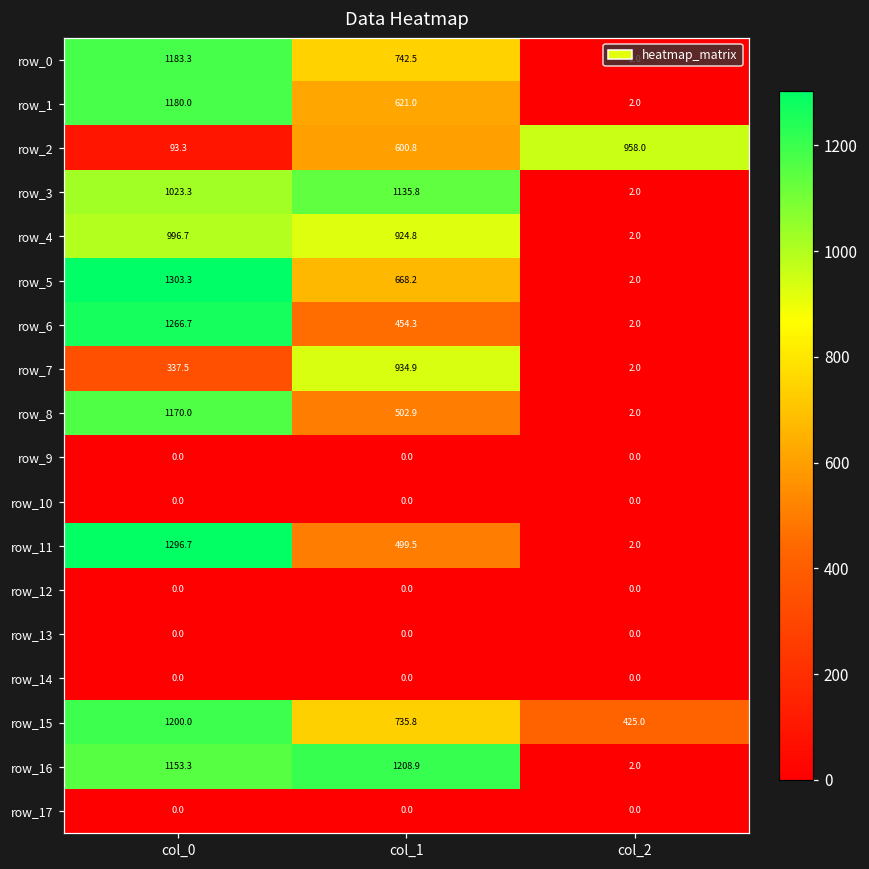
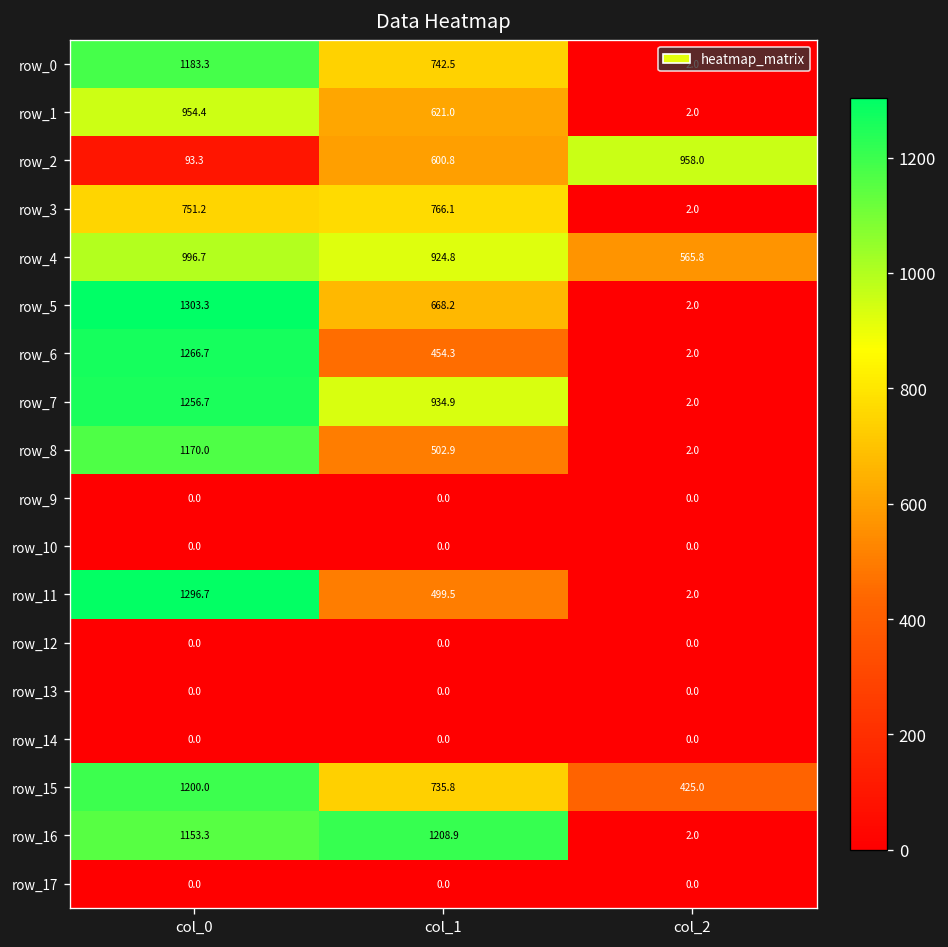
  {
    "row_0": {
      "col_0": 1183.3,
      "col_1": 742.5
    },
    "row_1": {
-     "col_0": 1180.0,
+     "col_0": 954.4,
      "col_1": 621.0,
      "col_2": 2.0
    },
    "row_2": {
      "col_0": 93.3,
      "col_1": 600.8,
      "col_2": 958.0
    },
    "row_3": {
-     "col_0": 1023.3,
-     "col_1": 1135.8,
+     "col_0": 751.2,
+     "col_1": 766.1,
      "col_2": 2.0
    },
    "row_4": {
      "col_0": 996.7,
      "col_1": 924.8,
-     "col_2": 2.0
+     "col_2": 565.8
    },
    "row_5": {
      "col_0": 1303.3,
      "col_1": 668.2,
      "col_2": 2.0
    },
    "row_6": {
      "col_0": 1266.7,
      "col_1": 454.3,
      "col_2": 2.0
    },
    "row_7": {
-     "col_0": 337.5,
+     "col_0": 1256.7,
      "col_1": 934.9,
      "col_2": 2.0
    },
    "row_8": {
      "col_0": 1170.0,
      "col_1": 502.9,
      "col_2": 2.0
    },
    "row_9": {
      "col_0": 0.0,
      "col_1": 0.0,
      "col_2": 0.0
    },
    "row_10": {
      "col_0": 0.0,
      "col_1": 0.0,
      "col_2": 0.0
    },
    "row_11": {
      "col_0": 1296.7,
      "col_1": 499.5,
      "col_2": 2.0
    },
    "row_12": {
      "col_0": 0.0,
      "col_1": 0.0,
      "col_2": 0.0
    },
    "row_13": {
      "col_0": 0.0,
      "col_1": 0.0,
      "col_2": 0.0
    },
    "row_14": {
      "col_0": 0.0,
      "col_1": 0.0,
      "col_2": 0.0
    },
    "row_15": {
      "col_0": 1200.0,
      "col_1": 735.8,
      "col_2": 425.0
    },
    "row_16": {
      "col_0": 1153.3,
      "col_1": 1208.9,
      "col_2": 2.0
    },
    "row_17": {
      "col_0": 0.0,
      "col_1": 0.0,
      "col_2": 0.0
    }
  }
